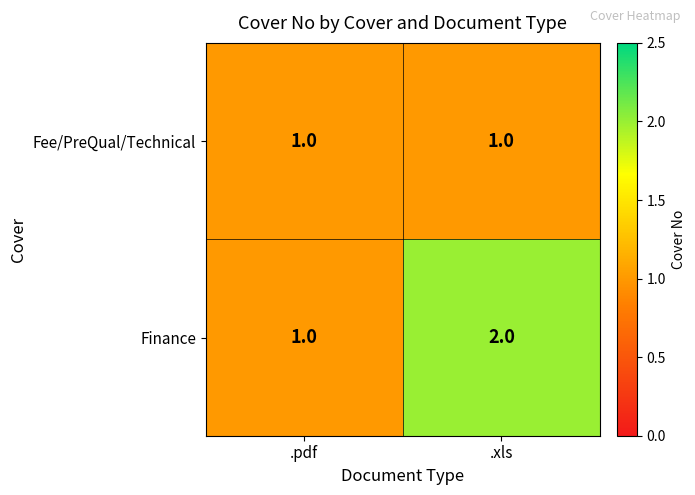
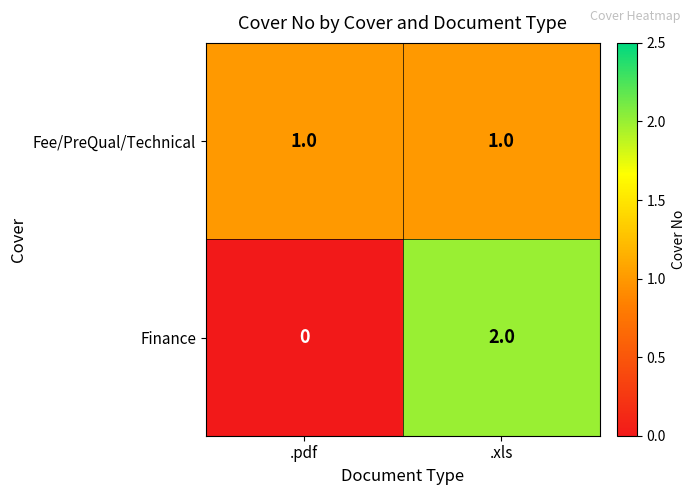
  {
    "Fee/PreQual/Technical": {
      ".pdf": 1.0,
      ".xls": 1.0
    },
    "Finance": {
-     ".pdf": 1.0,
+     ".pdf": 0,
      ".xls": 2.0
    }
  }
